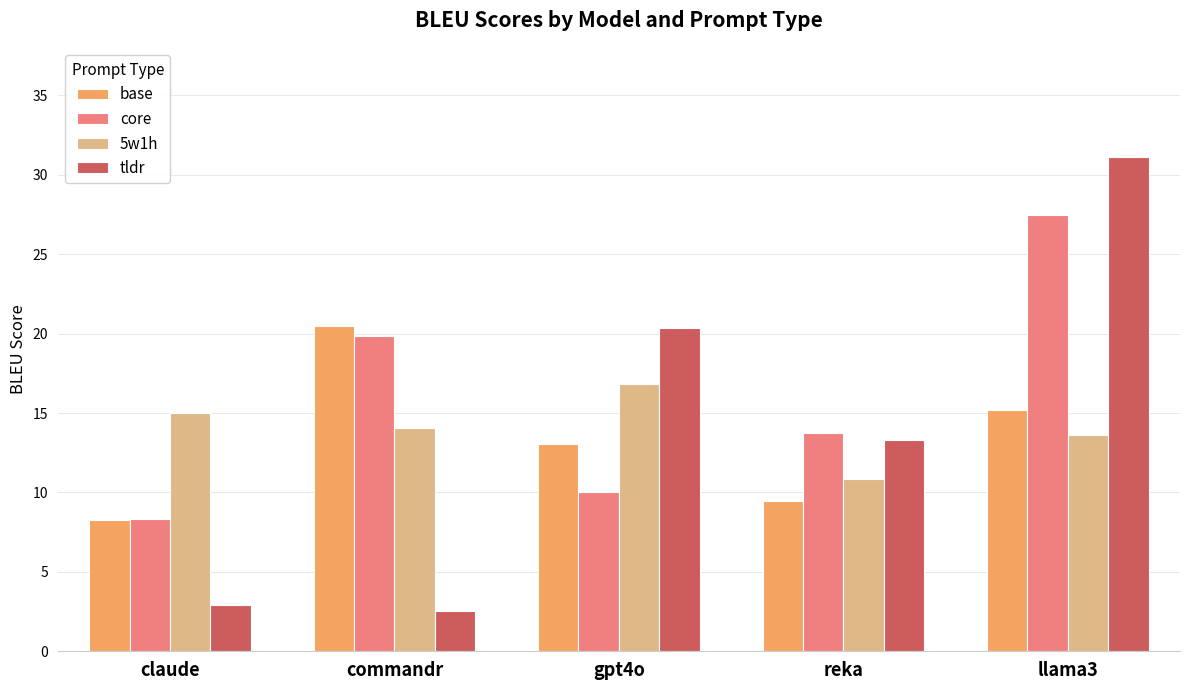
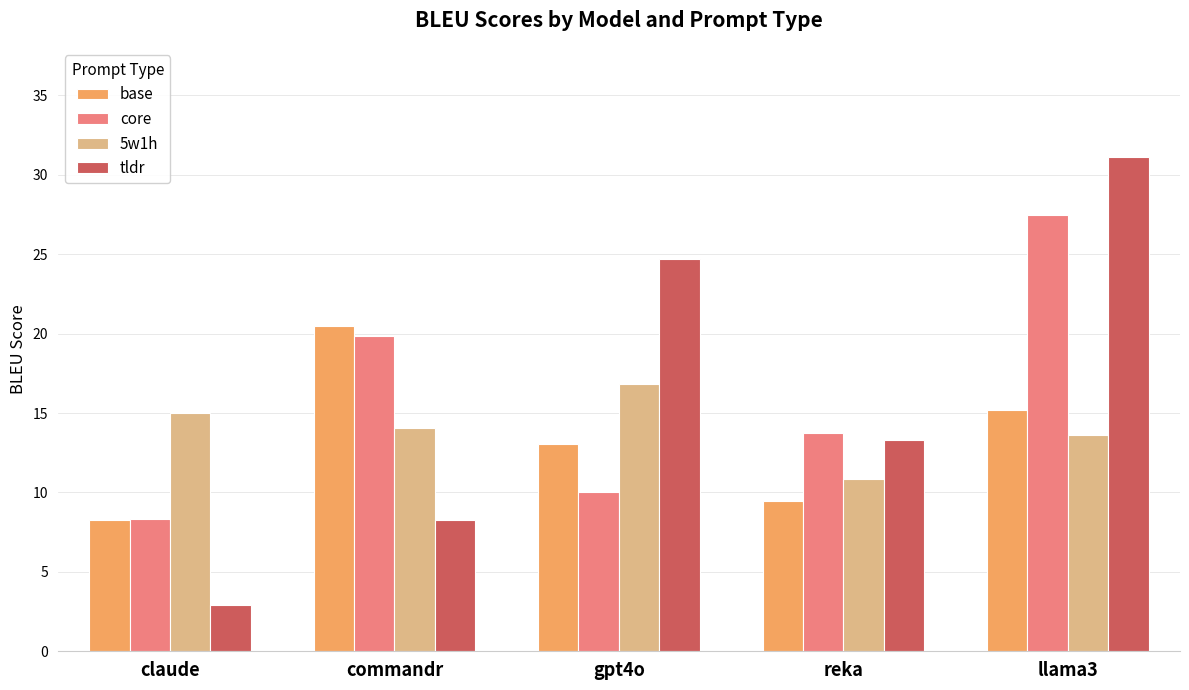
  {
    "tldr": {
      "claude": 2.9,
-     "commandr": 2.6,
-     "gpt4o": 20.3,
+     "commandr": 8.3,
+     "gpt4o": 24.7,
      "reka": 13.3,
      "llama3": 31.2
    }
  }
